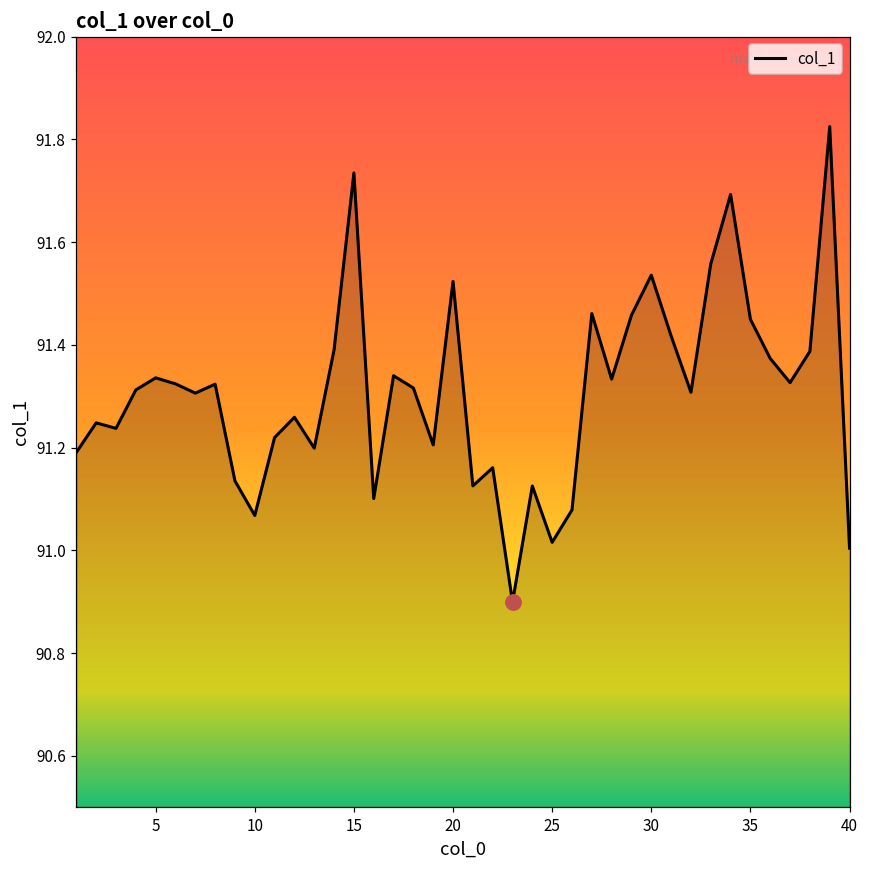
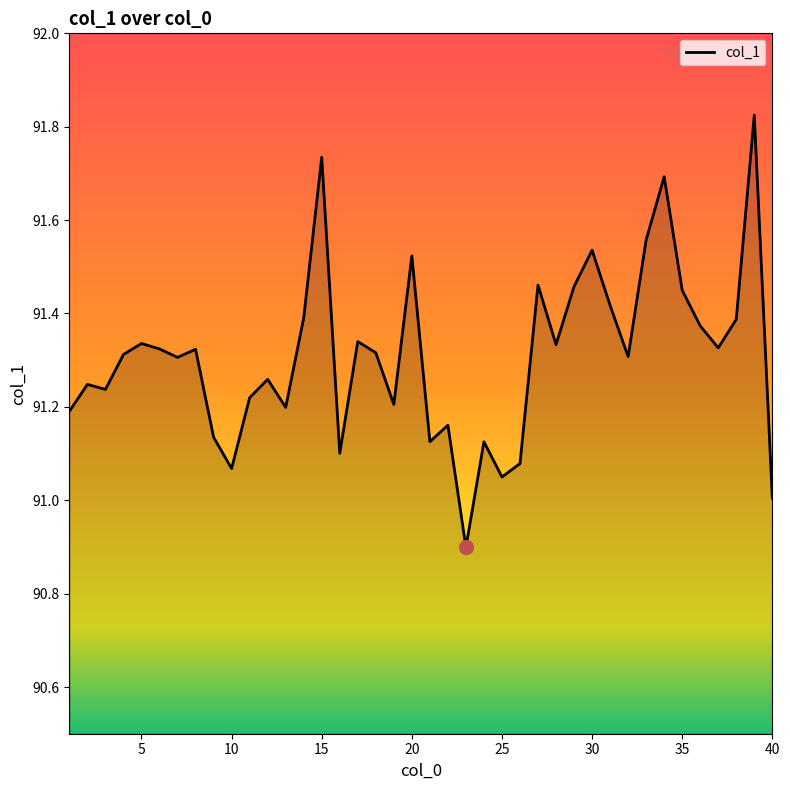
  {
    "col_1": {
      "5": 91.34,
      "10": 91.07,
      "15": 91.73,
      "20": 91.52,
-     "25": 91.02,
+     "25": 91.05,
      "30": 91.54,
      "35": 91.45,
      "40": 91.00
    }
  }
